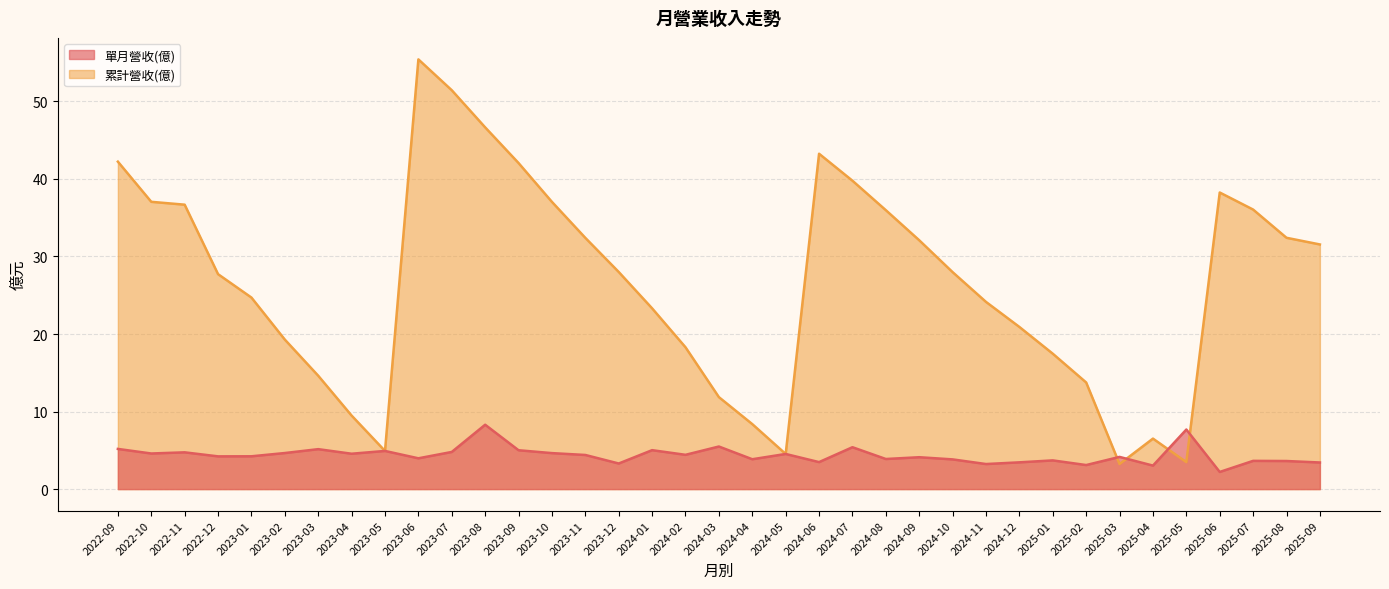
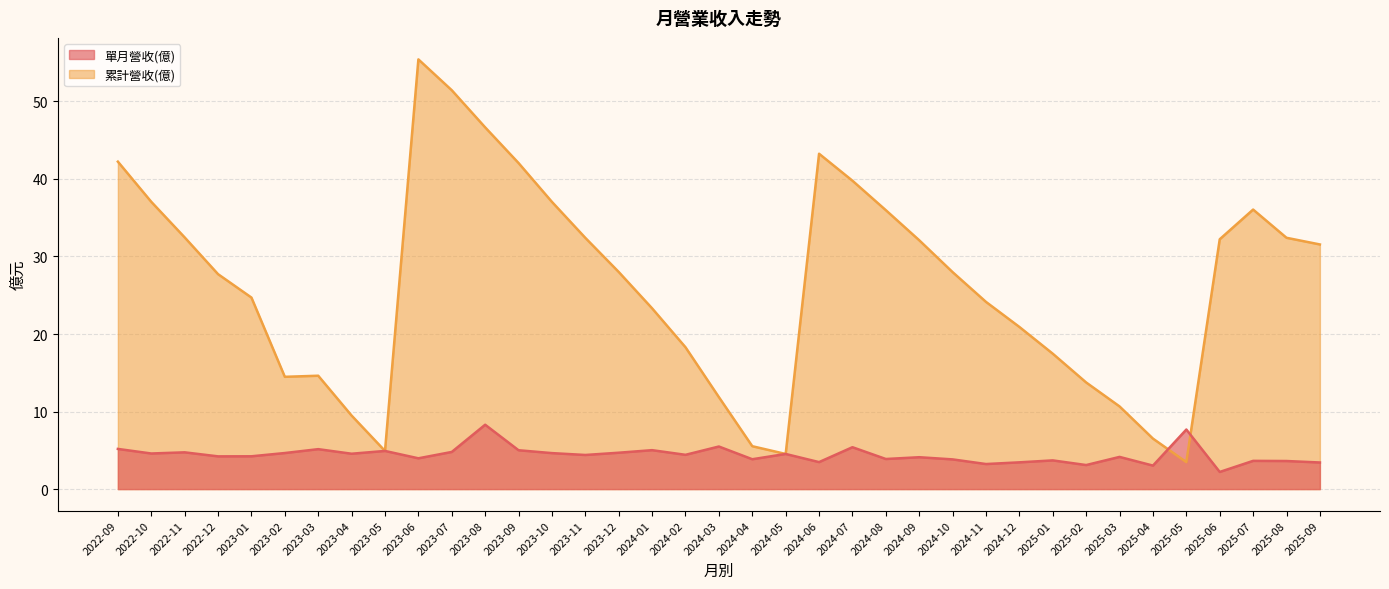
  {
    "累計營收(億)": {
      "2022-09": 42,
      "2022-10": 37,
-     "2022-11": 37,
+     "2022-11": 32,
      "2022-12": 28,
      "2023-01": 25,
-     "2023-02": 19,
+     "2023-02": 14,
      "2023-03": 15,
      "2023-04": 9,
      "2023-06": 55,
      "2023-07": 51,
      "2023-08": 47,
      "2023-09": 42,
      "2023-10": 37,
      "2023-11": 32,
      "2023-12": 28,
      "2024-01": 23,
      "2024-02": 18,
      "2024-03": 12,
-     "2024-04": 8,
+     "2024-04": 6,
      "2024-06": 43,
      "2024-07": 40,
      "2024-08": 36,
      "2024-09": 32,
      "2024-10": 28,
      "2024-11": 24,
      "2024-12": 21,
      "2025-01": 17,
      "2025-02": 14,
-     "2025-03": 3,
+     "2025-03": 11,
      "2025-04": 7,
      "2025-05": 3,
-     "2025-06": 38,
+     "2025-06": 32,
      "2025-07": 36,
      "2025-08": 32,
      "2025-09": 32
    },
    "單月營收(億)": {
      "2022-09": 5,
      "2022-10": 5,
      "2022-11": 5,
      "2022-12": 4,
      "2023-01": 4,
      "2023-02": 5,
      "2023-03": 5,
      "2023-04": 5,
      "2023-06": 4,
      "2023-07": 5,
      "2023-08": 8,
      "2023-09": 5,
      "2023-10": 5,
      "2023-11": 4,
-     "2023-12": 3,
+     "2023-12": 5,
      "2024-01": 5,
      "2024-02": 4,
      "2024-03": 5,
      "2024-04": 4,
      "2024-06": 3,
      "2024-07": 5,
      "2024-08": 4,
      "2024-09": 4,
      "2024-10": 4,
      "2024-11": 3,
      "2024-12": 3,
      "2025-01": 4,
      "2025-02": 3,
      "2025-03": 4,
      "2025-04": 3,
      "2025-05": 8,
      "2025-06": 2,
      "2025-07": 4,
      "2025-08": 4,
      "2025-09": 3
    }
  }
